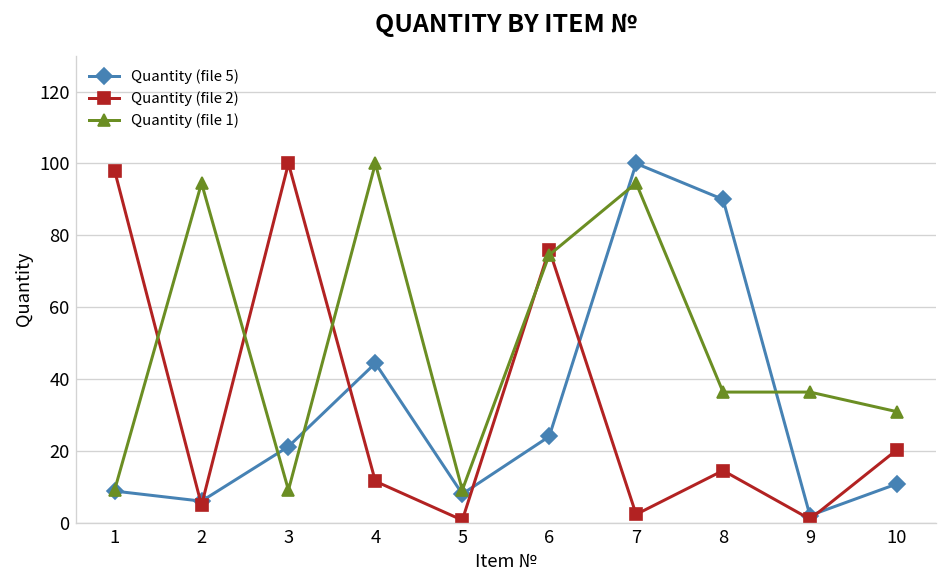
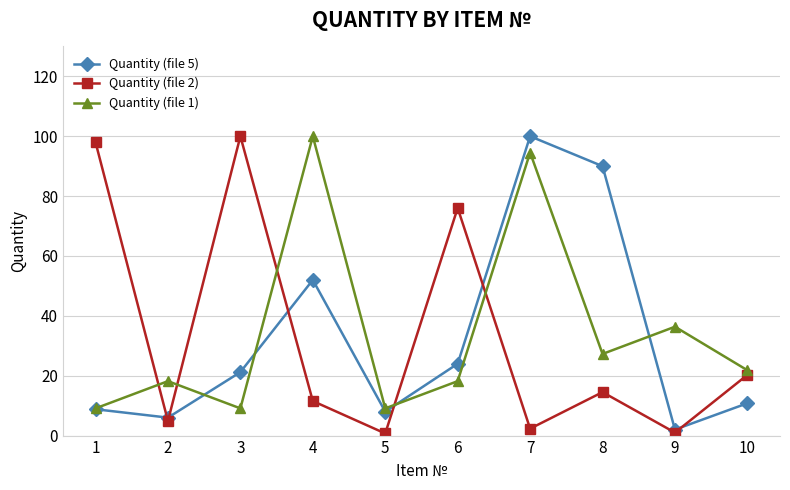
  {
    "Quantity (file 5)": {
      "2": 6,
      "3": 21,
-     "4": 44,
+     "4": 52,
      "5": 8,
      "6": 24,
      "7": 100,
      "8": 90,
      "9": 2,
      "10": 11
    },
    "Quantity (file 2)": {
      "1": 98,
      "2": 5,
      "3": 100,
      "4": 12,
      "5": 1,
      "6": 76,
      "7": 2,
      "8": 15,
      "9": 1,
      "10": 20
    },
    "Quantity (file 1)": {
-     "2": 95,
+     "2": 18,
      "3": 9,
      "4": 100,
      "5": 9,
-     "6": 75,
+     "6": 18,
      "7": 95,
-     "8": 36,
+     "8": 27,
      "9": 36,
-     "10": 31
+     "10": 22
    }
  }
